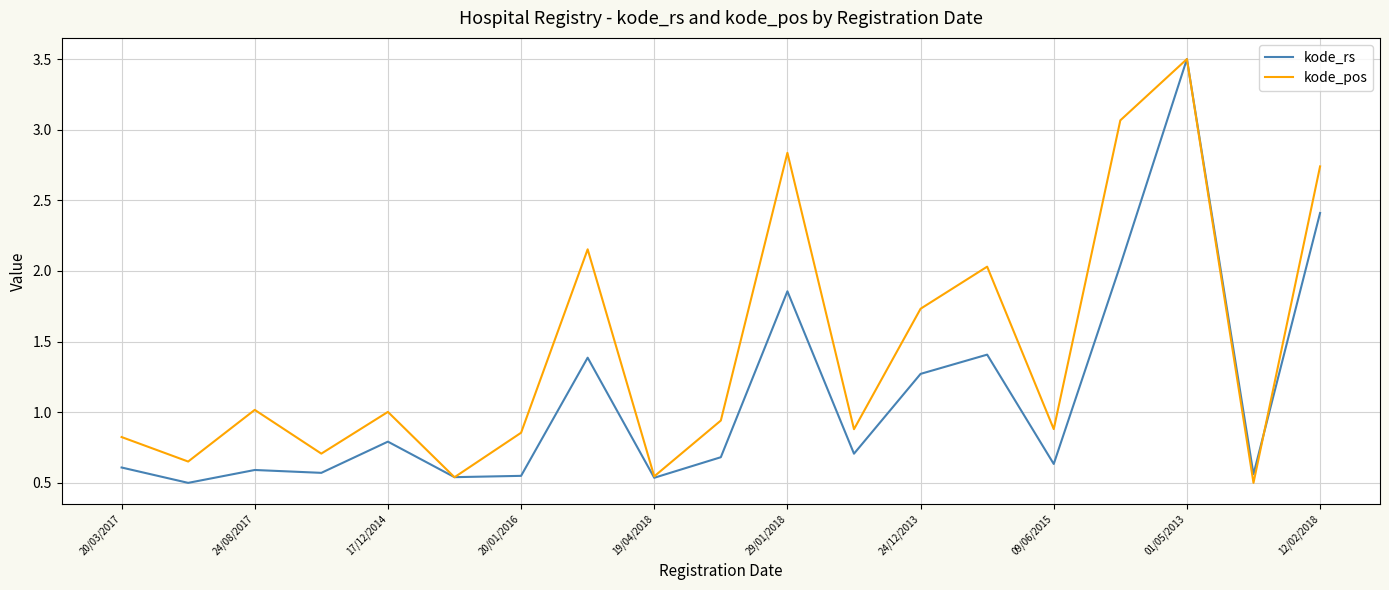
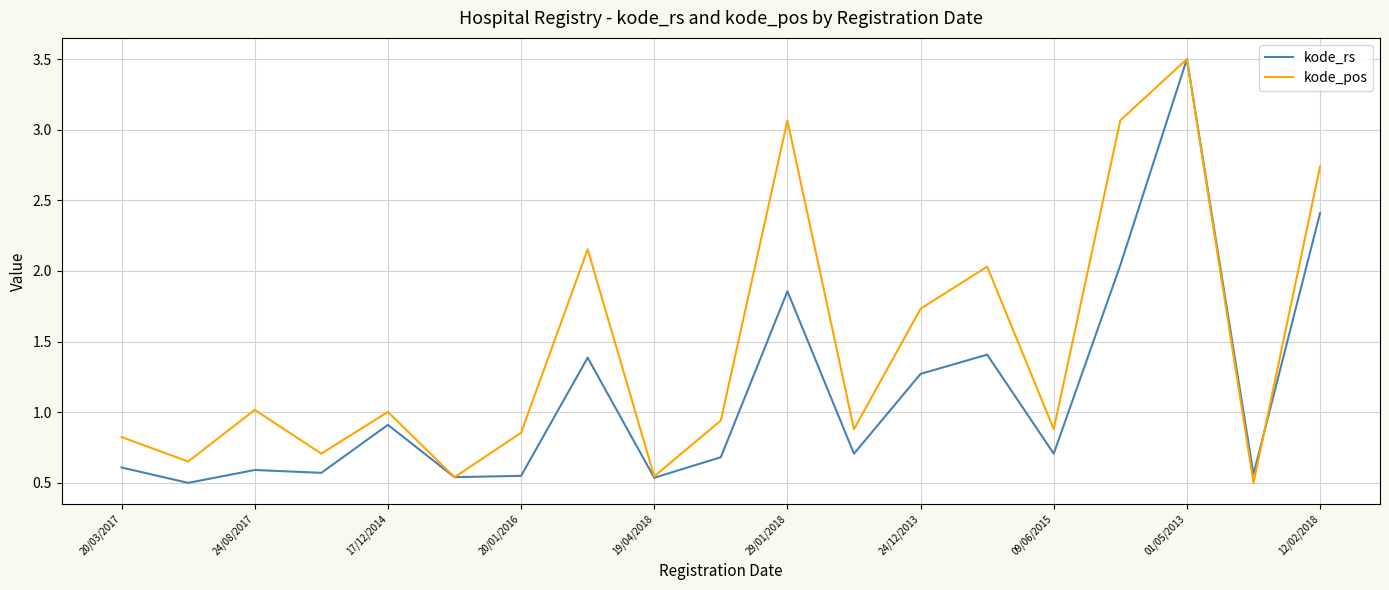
  {
    "kode_rs": {
      "20/03/2017": 0.61,
      "24/08/2017": 0.59,
-     "17/12/2014": 0.79,
+     "17/12/2014": 0.91,
      "20/01/2016": 0.55,
      "29/01/2018": 1.86,
      "24/12/2013": 1.27,
-     "09/06/2015": 0.63,
+     "09/06/2015": 0.71,
      "12/02/2018": 2.41
    },
    "kode_pos": {
      "20/03/2017": 0.82,
      "24/08/2017": 1.02,
      "17/12/2014": 1.00,
      "20/01/2016": 0.85,
-     "29/01/2018": 2.84,
+     "29/01/2018": 3.06,
      "24/12/2013": 1.73,
      "09/06/2015": 0.88,
      "12/02/2018": 2.74
    }
  }
